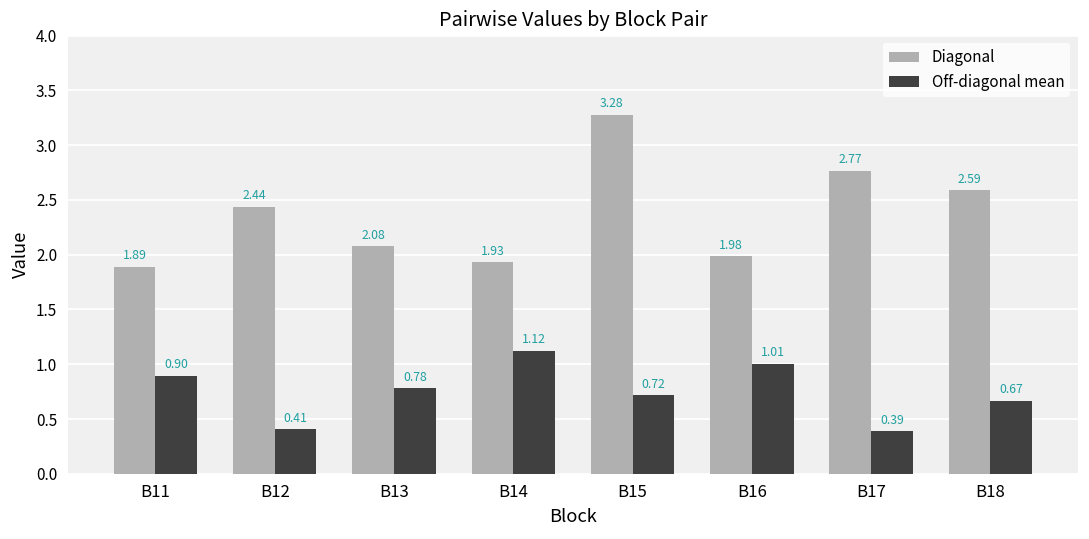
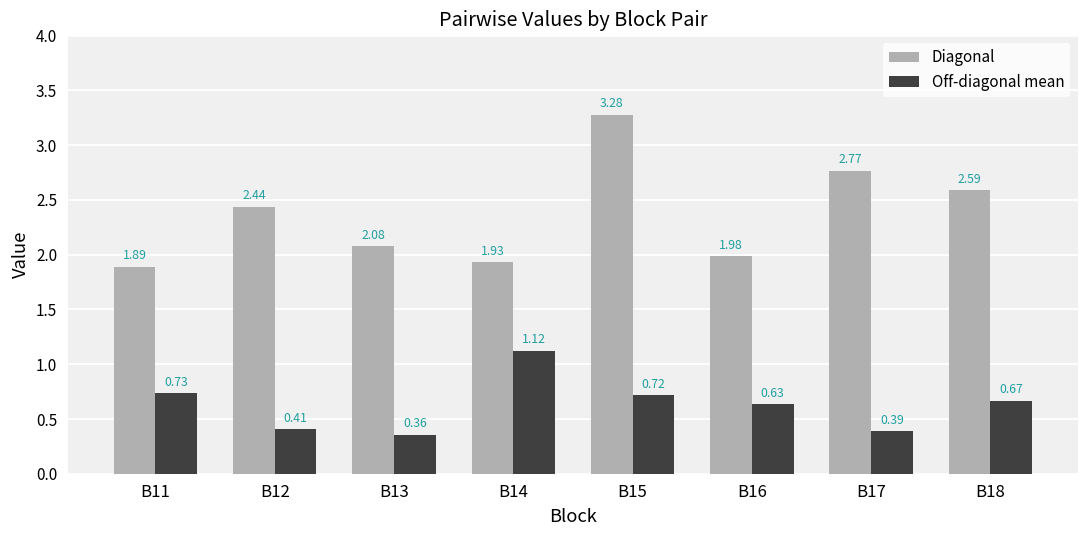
  {
    "Diagonal": {
      "B11": 1.89,
      "B12": 2.44,
      "B13": 2.08,
      "B14": 1.93,
      "B15": 3.28,
      "B16": 1.98,
      "B17": 2.77,
      "B18": 2.59
    },
    "Off-diagonal mean": {
-     "B11": 0.90,
+     "B11": 0.73,
      "B12": 0.41,
-     "B13": 0.78,
+     "B13": 0.36,
      "B14": 1.12,
      "B15": 0.72,
-     "B16": 1.01,
+     "B16": 0.63,
      "B17": 0.39,
      "B18": 0.67
    }
  }
